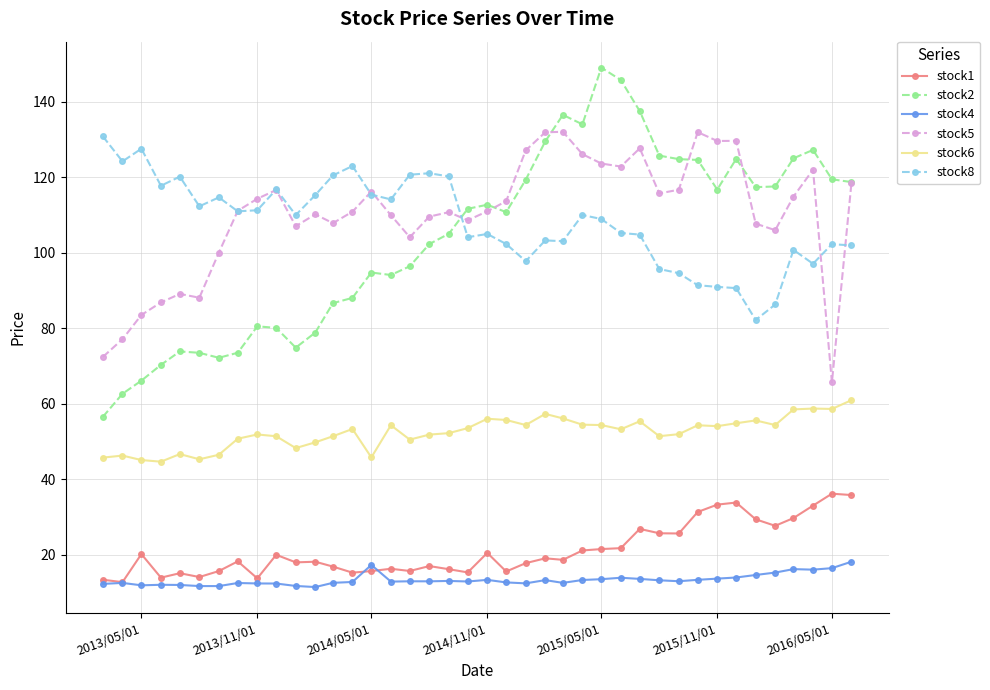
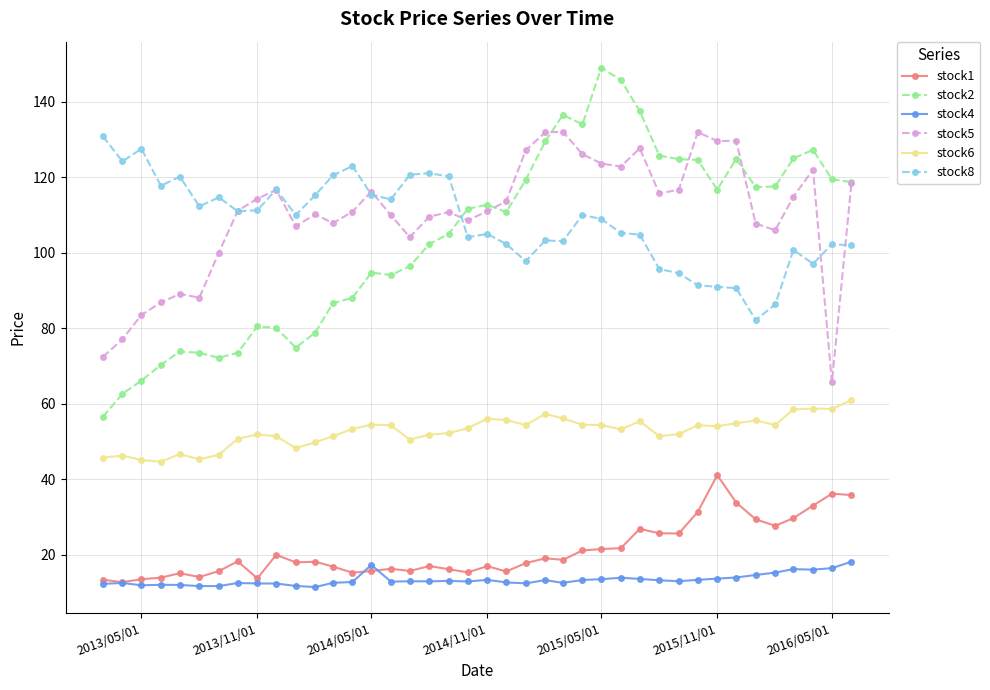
  {
    "stock1": {
-     "2013/05/01": 20,
+     "2013/05/01": 13,
      "2013/11/01": 14,
      "2014/05/01": 16,
-     "2014/11/01": 20,
+     "2014/11/01": 17,
      "2015/05/01": 21,
-     "2015/11/01": 33,
+     "2015/11/01": 41,
      "2016/05/01": 36
    },
    "stock2": {
      "2013/05/01": 66,
      "2013/11/01": 81,
      "2014/05/01": 95,
      "2014/11/01": 113,
      "2015/05/01": 149,
      "2015/11/01": 117,
      "2016/05/01": 119
    },
    "stock4": {
      "2013/05/01": 12,
      "2013/11/01": 12,
      "2014/05/01": 17,
      "2014/11/01": 13,
      "2015/05/01": 13,
      "2015/11/01": 14,
      "2016/05/01": 16
    },
    "stock5": {
      "2013/05/01": 84,
      "2013/11/01": 114,
      "2014/05/01": 116,
      "2014/11/01": 111,
      "2015/05/01": 124,
      "2015/11/01": 130,
      "2016/05/01": 66
    },
    "stock6": {
      "2013/05/01": 45,
      "2013/11/01": 52,
-     "2014/05/01": 46,
+     "2014/05/01": 54,
      "2014/11/01": 56,
      "2015/05/01": 54,
      "2015/11/01": 54,
      "2016/05/01": 59
    },
    "stock8": {
      "2013/05/01": 128,
      "2013/11/01": 111,
      "2014/05/01": 115,
      "2014/11/01": 105,
      "2015/05/01": 109,
      "2015/11/01": 91,
      "2016/05/01": 102
    }
  }
